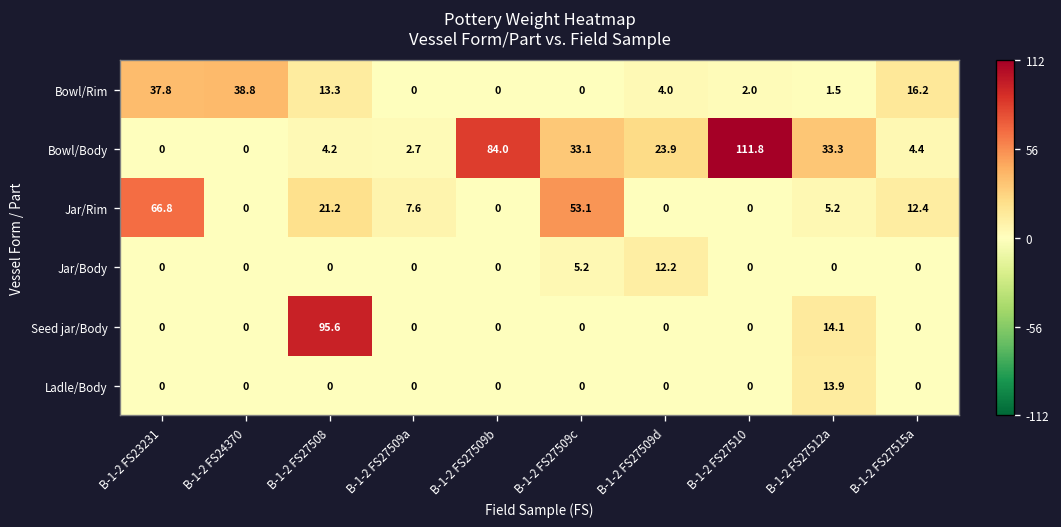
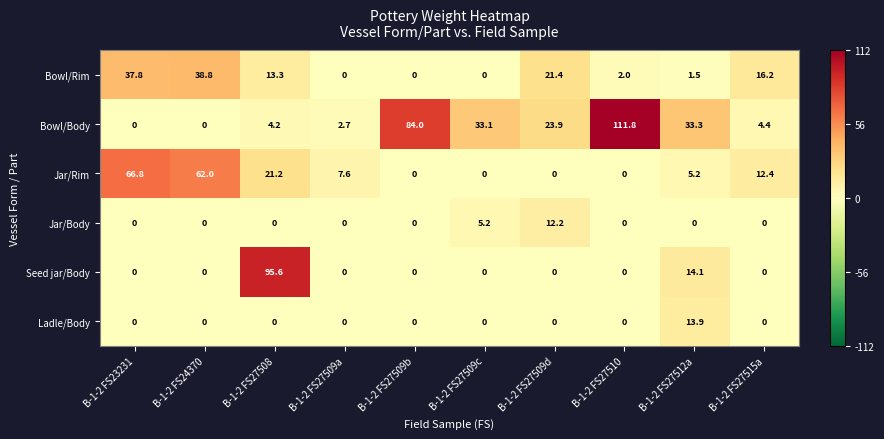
  {
    "Bowl/Rim": {
      "B-1-2 FS23231": 37.8,
      "B-1-2 FS24370": 38.8,
      "B-1-2 FS27508": 13.3,
      "B-1-2 FS27509a": 0,
      "B-1-2 FS27509b": 0,
      "B-1-2 FS27509c": 0,
-     "B-1-2 FS27509d": 4.0,
+     "B-1-2 FS27509d": 21.4,
      "B-1-2 FS27510": 2.0,
      "B-1-2 FS27512a": 1.5,
      "B-1-2 FS27515a": 16.2
    },
    "Bowl/Body": {
      "B-1-2 FS23231": 0,
      "B-1-2 FS24370": 0,
      "B-1-2 FS27508": 4.2,
      "B-1-2 FS27509a": 2.7,
      "B-1-2 FS27509b": 84.0,
      "B-1-2 FS27509c": 33.1,
      "B-1-2 FS27509d": 23.9,
      "B-1-2 FS27510": 111.8,
      "B-1-2 FS27512a": 33.3,
      "B-1-2 FS27515a": 4.4
    },
    "Jar/Rim": {
      "B-1-2 FS23231": 66.8,
-     "B-1-2 FS24370": 0,
+     "B-1-2 FS24370": 62.0,
      "B-1-2 FS27508": 21.2,
      "B-1-2 FS27509a": 7.6,
      "B-1-2 FS27509b": 0,
-     "B-1-2 FS27509c": 53.1,
+     "B-1-2 FS27509c": 0,
      "B-1-2 FS27509d": 0,
      "B-1-2 FS27510": 0,
      "B-1-2 FS27512a": 5.2,
      "B-1-2 FS27515a": 12.4
    },
    "Jar/Body": {
      "B-1-2 FS23231": 0,
      "B-1-2 FS24370": 0,
      "B-1-2 FS27508": 0,
      "B-1-2 FS27509a": 0,
      "B-1-2 FS27509b": 0,
      "B-1-2 FS27509c": 5.2,
      "B-1-2 FS27509d": 12.2,
      "B-1-2 FS27510": 0,
      "B-1-2 FS27512a": 0,
      "B-1-2 FS27515a": 0
    },
    "Seed jar/Body": {
      "B-1-2 FS23231": 0,
      "B-1-2 FS24370": 0,
      "B-1-2 FS27508": 95.6,
      "B-1-2 FS27509a": 0,
      "B-1-2 FS27509b": 0,
      "B-1-2 FS27509c": 0,
      "B-1-2 FS27509d": 0,
      "B-1-2 FS27510": 0,
      "B-1-2 FS27512a": 14.1,
      "B-1-2 FS27515a": 0
    },
    "Ladle/Body": {
      "B-1-2 FS23231": 0,
      "B-1-2 FS24370": 0,
      "B-1-2 FS27508": 0,
      "B-1-2 FS27509a": 0,
      "B-1-2 FS27509b": 0,
      "B-1-2 FS27509c": 0,
      "B-1-2 FS27509d": 0,
      "B-1-2 FS27510": 0,
      "B-1-2 FS27512a": 13.9,
      "B-1-2 FS27515a": 0
    }
  }
